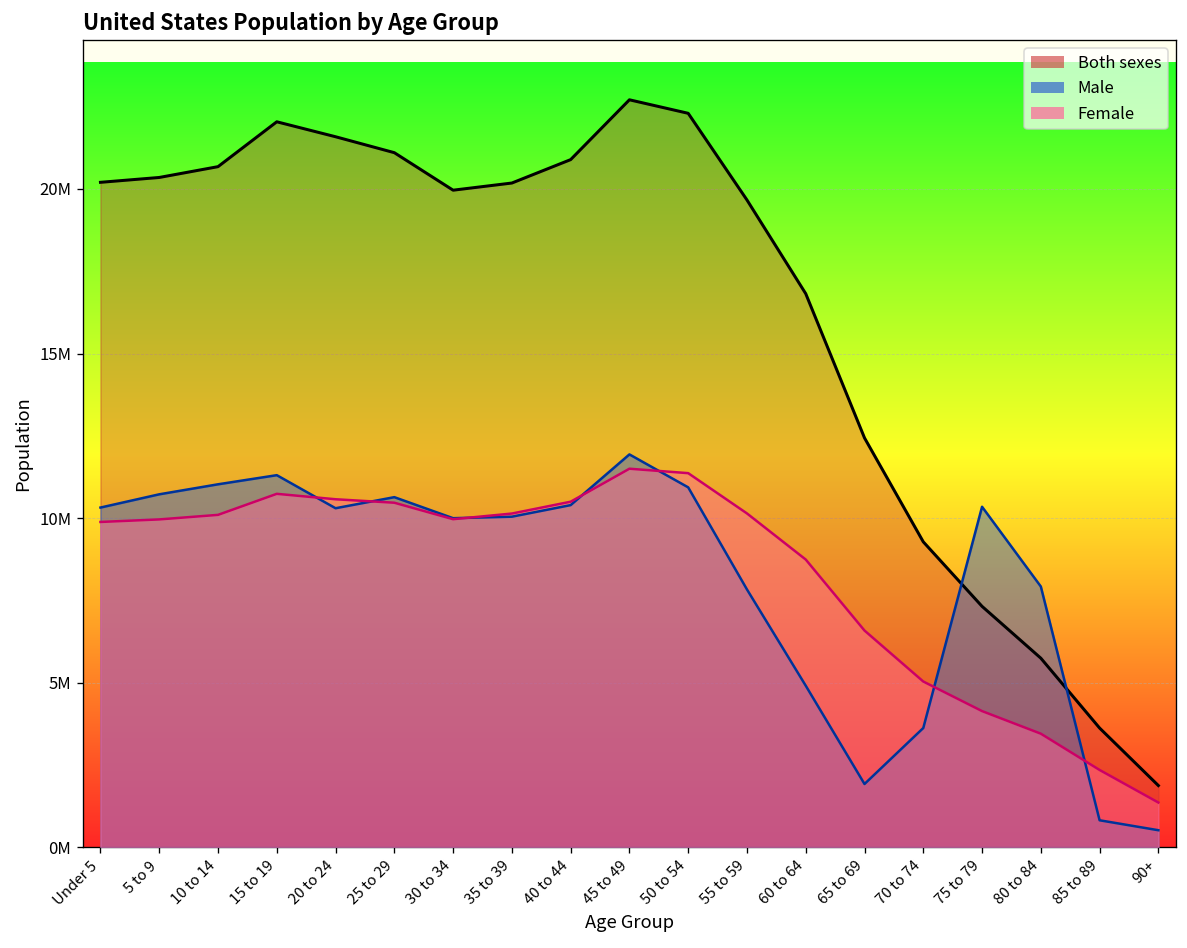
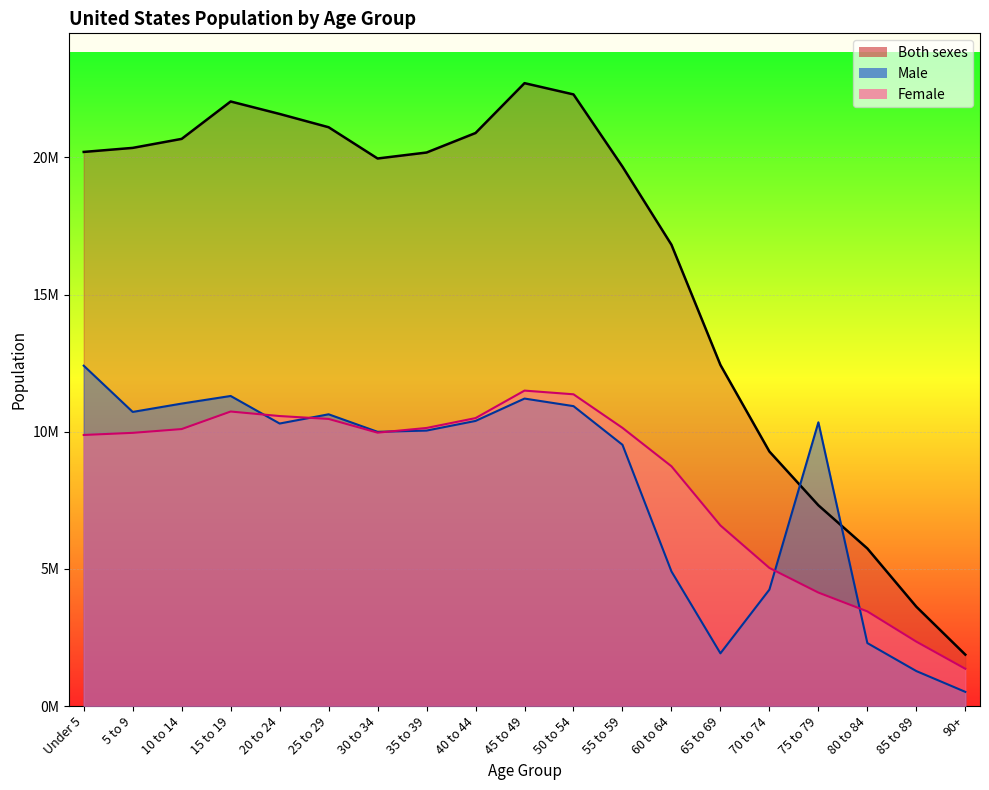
  {
    "Male": {
-     "Under 5": 10300000,
+     "Under 5": 12400000,
      "5 to 9": 10700000,
      "10 to 14": 11000000,
      "15 to 19": 11300000,
      "20 to 24": 10300000,
      "25 to 29": 10600000,
      "35 to 39": 10000000,
      "40 to 44": 10400000,
-     "45 to 49": 11900000,
+     "45 to 49": 11200000,
      "50 to 54": 10900000,
-     "55 to 59": 7800000,
+     "55 to 59": 9500000,
      "60 to 64": 4900000,
      "65 to 69": 1900000,
-     "70 to 74": 3600000,
+     "70 to 74": 4200000,
      "75 to 79": 10300000,
-     "80 to 84": 7900000,
-     "85 to 89": 800000,
+     "80 to 84": 2300000,
+     "85 to 89": 1300000,
      "90+": 500000
    }
  }
